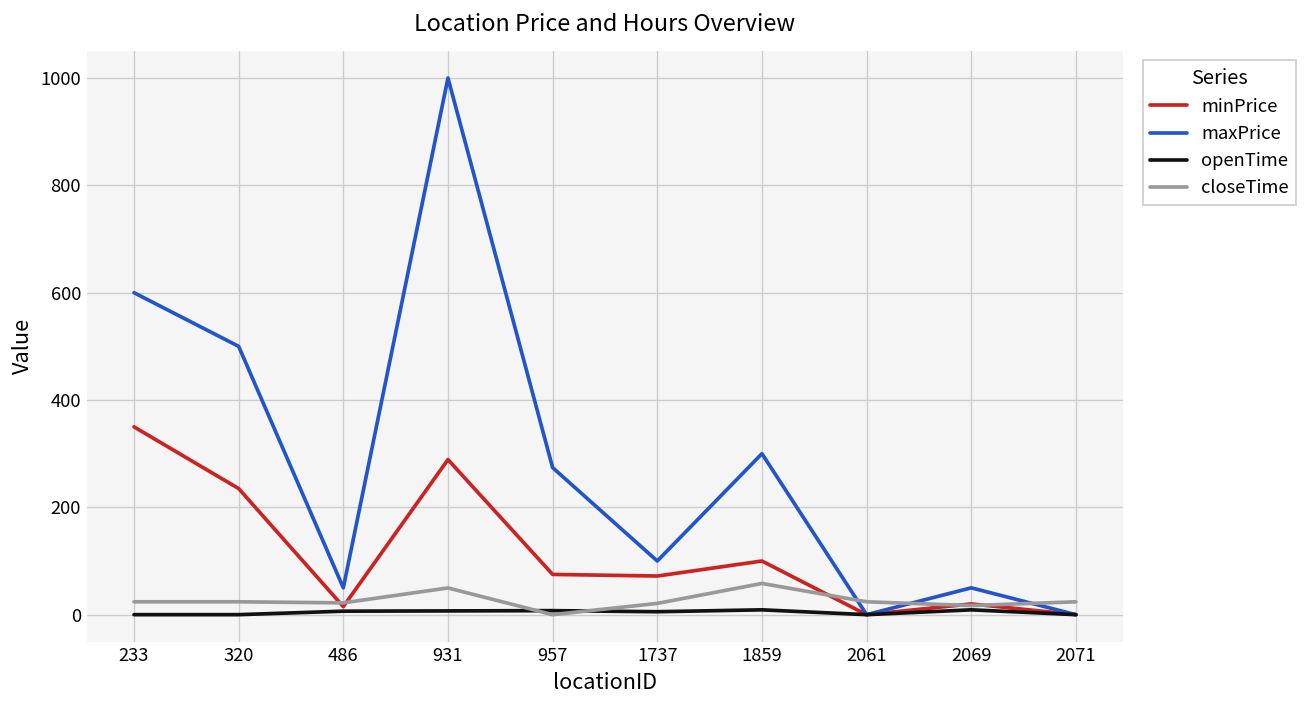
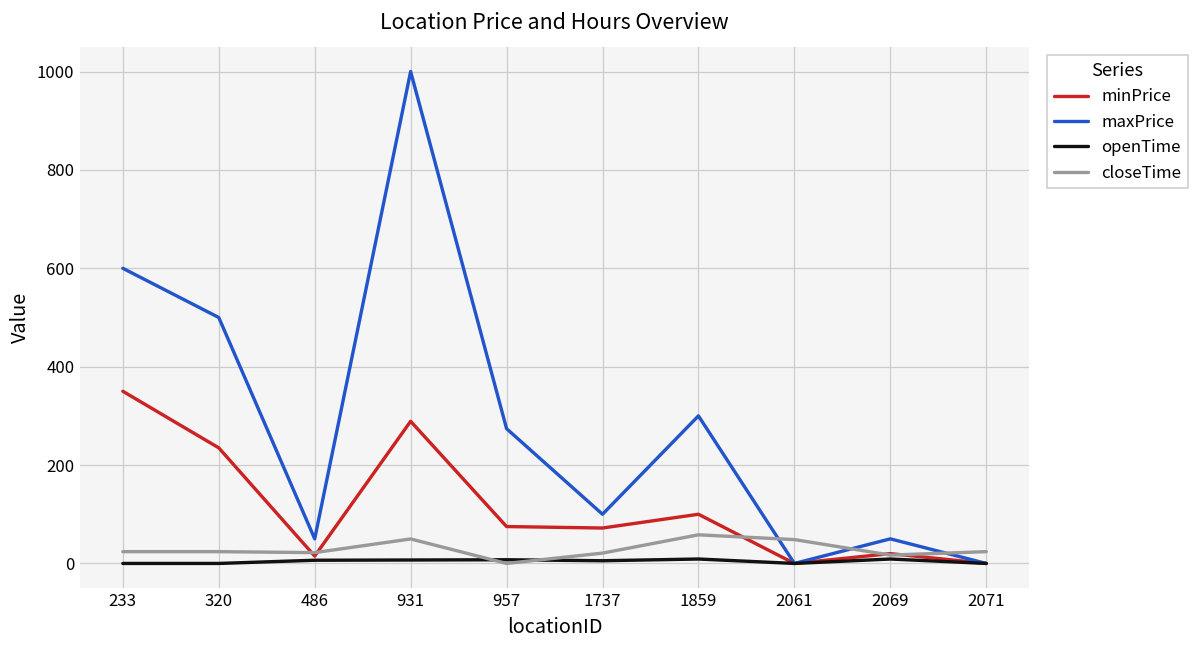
  {
    "minPrice": {
      "233": 350,
      "320": 240,
      "486": 20,
      "931": 290,
      "957": 80,
      "1737": 70,
      "1859": 100
    },
    "maxPrice": {
      "233": 600,
      "320": 500,
      "486": 50,
      "931": 1000,
      "957": 270,
      "1737": 100,
      "1859": 300,
      "2069": 50
    },
    "openTime": {
      "233": 0,
      "320": 0,
      "486": 10,
      "931": 10,
      "957": 10,
      "1737": 10,
      "1859": 10,
      "2069": 10
    },
    "closeTime": {
      "233": 20,
      "320": 20,
      "486": 20,
      "931": 50,
      "957": 0,
      "1737": 20,
      "1859": 60,
-     "2061": 20,
+     "2061": 50,
      "2071": 20
    }
  }
